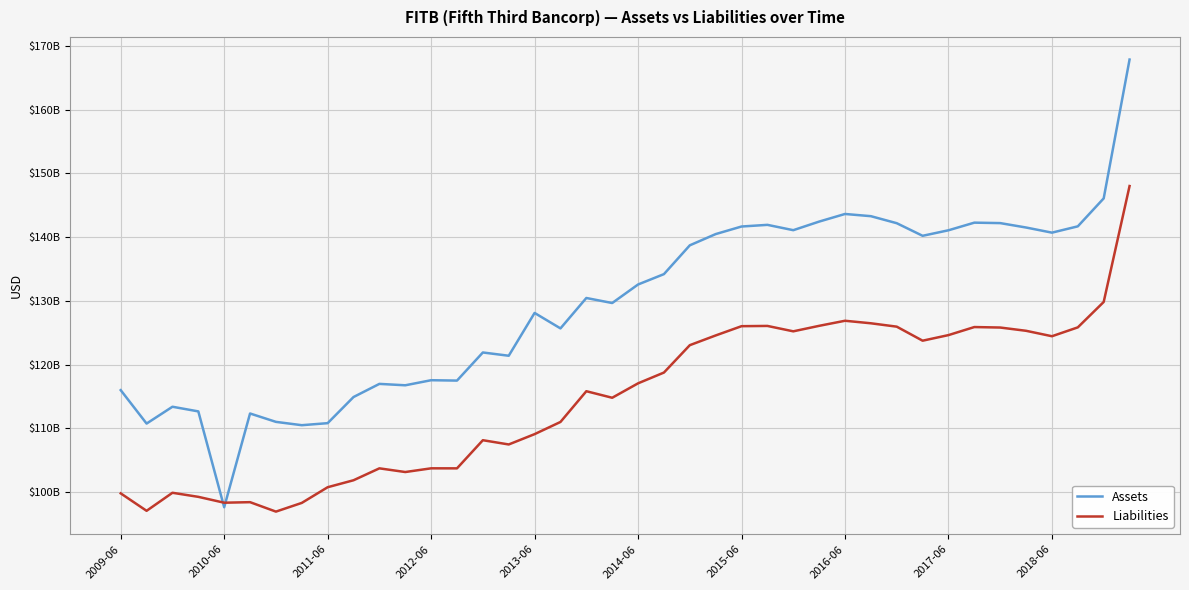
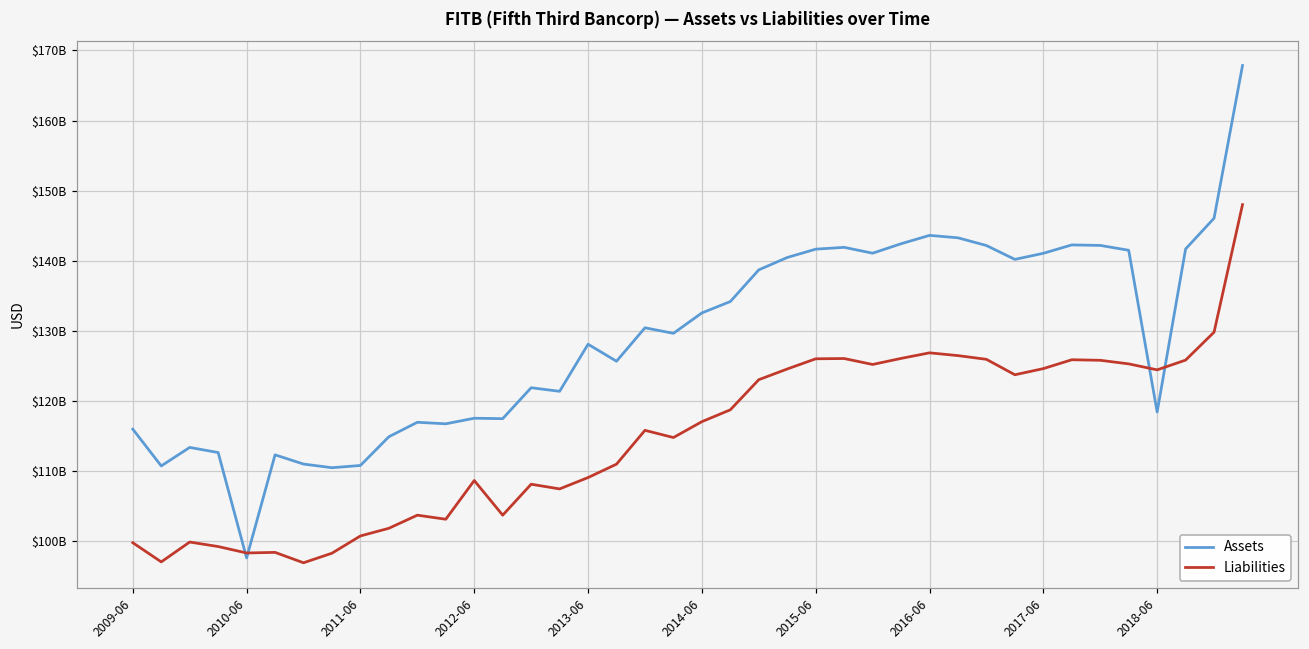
  {
    "Assets": {
      "2009-06": "$116000000000",
      "2010-06": "$98000000000",
      "2011-06": "$111000000000",
      "2012-06": "$118000000000",
      "2013-06": "$128000000000",
      "2014-06": "$133000000000",
      "2015-06": "$142000000000",
      "2016-06": "$144000000000",
      "2017-06": "$141000000000",
-     "2018-06": "$141000000000"
+     "2018-06": "$118000000000"
    },
    "Liabilities": {
      "2009-06": "$100000000000",
      "2010-06": "$98000000000",
      "2011-06": "$101000000000",
-     "2012-06": "$104000000000",
+     "2012-06": "$109000000000",
      "2013-06": "$109000000000",
      "2014-06": "$117000000000",
      "2015-06": "$126000000000",
      "2016-06": "$127000000000",
      "2017-06": "$125000000000",
      "2018-06": "$124000000000"
    }
  }
